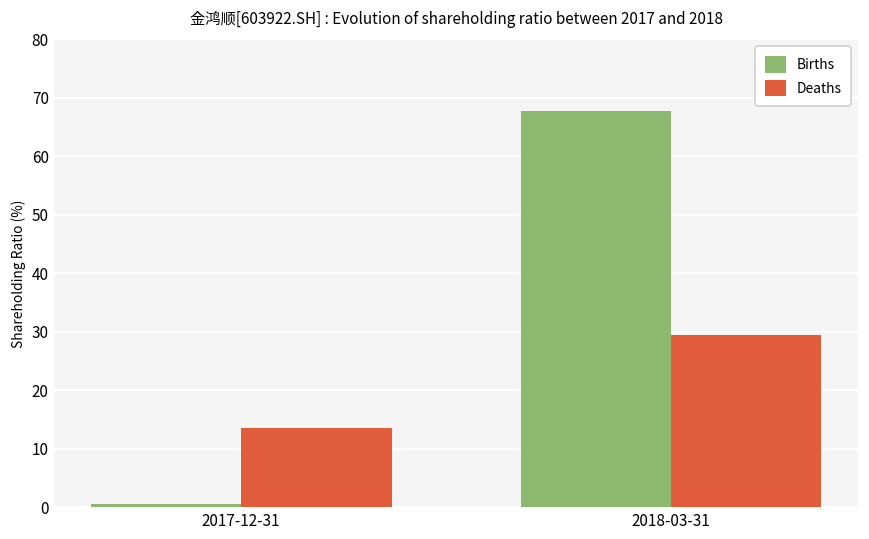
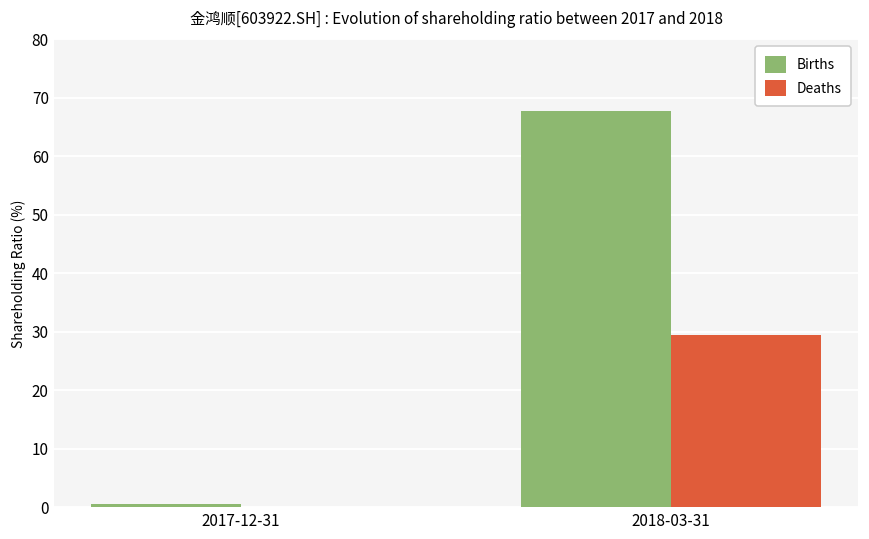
  {
    "Births": {
      "2017-12-31": 1,
      "2018-03-31": 68
    },
    "Deaths": {
-     "2017-12-31": 14,
+     "2017-12-31": 0,
      "2018-03-31": 29
    }
  }
